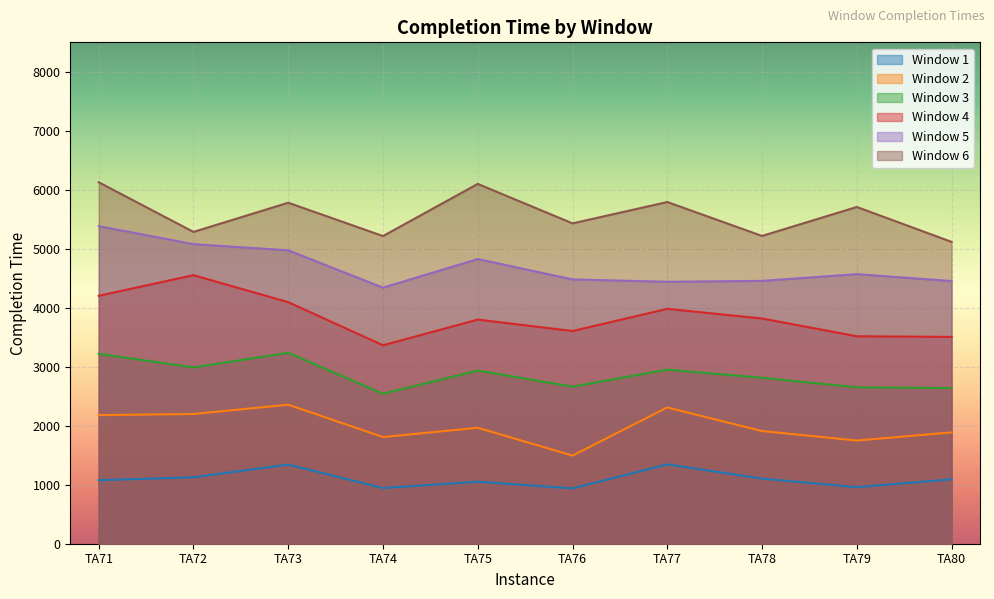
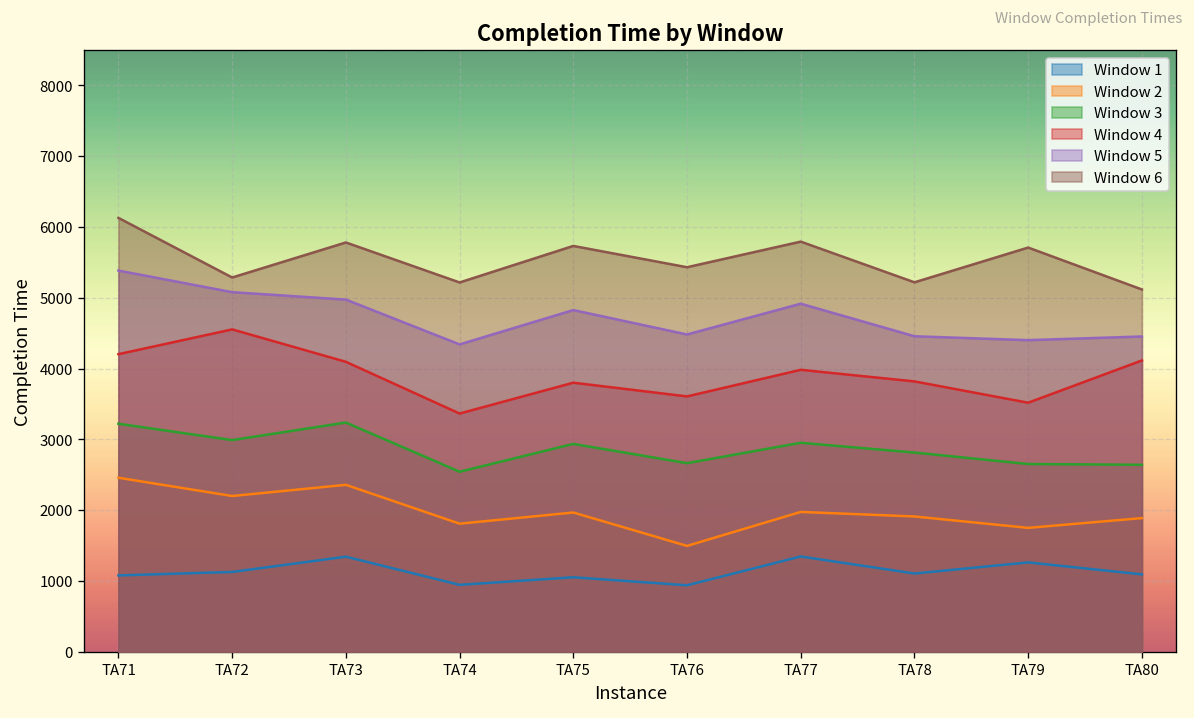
  {
    "Window 1": {
      "TA71": 1100,
      "TA72": 1100,
      "TA73": 1300,
      "TA74": 900,
      "TA75": 1100,
      "TA76": 900,
      "TA77": 1300,
      "TA78": 1100,
-     "TA79": 1000,
+     "TA79": 1300,
      "TA80": 1100
    },
    "Window 2": {
-     "TA71": 2200,
+     "TA71": 2500,
      "TA72": 2200,
      "TA73": 2400,
      "TA74": 1800,
      "TA75": 2000,
      "TA76": 1500,
-     "TA77": 2300,
+     "TA77": 2000,
      "TA78": 1900,
      "TA79": 1700,
      "TA80": 1900
    },
    "Window 3": {
      "TA71": 3200,
      "TA72": 3000,
      "TA73": 3200,
      "TA74": 2500,
      "TA75": 2900,
      "TA76": 2700,
      "TA77": 3000,
      "TA78": 2800,
      "TA79": 2700,
      "TA80": 2600
    },
    "Window 4": {
      "TA71": 4200,
      "TA72": 4600,
      "TA73": 4100,
      "TA74": 3400,
      "TA75": 3800,
      "TA76": 3600,
      "TA77": 4000,
      "TA78": 3800,
      "TA79": 3500,
-     "TA80": 3500
+     "TA80": 4100
    },
    "Window 5": {
      "TA71": 5400,
      "TA72": 5100,
      "TA73": 5000,
      "TA74": 4300,
      "TA75": 4800,
      "TA76": 4500,
-     "TA77": 4400,
+     "TA77": 4900,
      "TA78": 4500,
-     "TA79": 4600,
+     "TA79": 4400,
      "TA80": 4500
    },
    "Window 6": {
      "TA71": 6100,
      "TA72": 5300,
      "TA73": 5800,
      "TA74": 5200,
-     "TA75": 6100,
+     "TA75": 5700,
      "TA76": 5400,
      "TA77": 5800,
      "TA78": 5200,
      "TA79": 5700,
      "TA80": 5100
    }
  }
